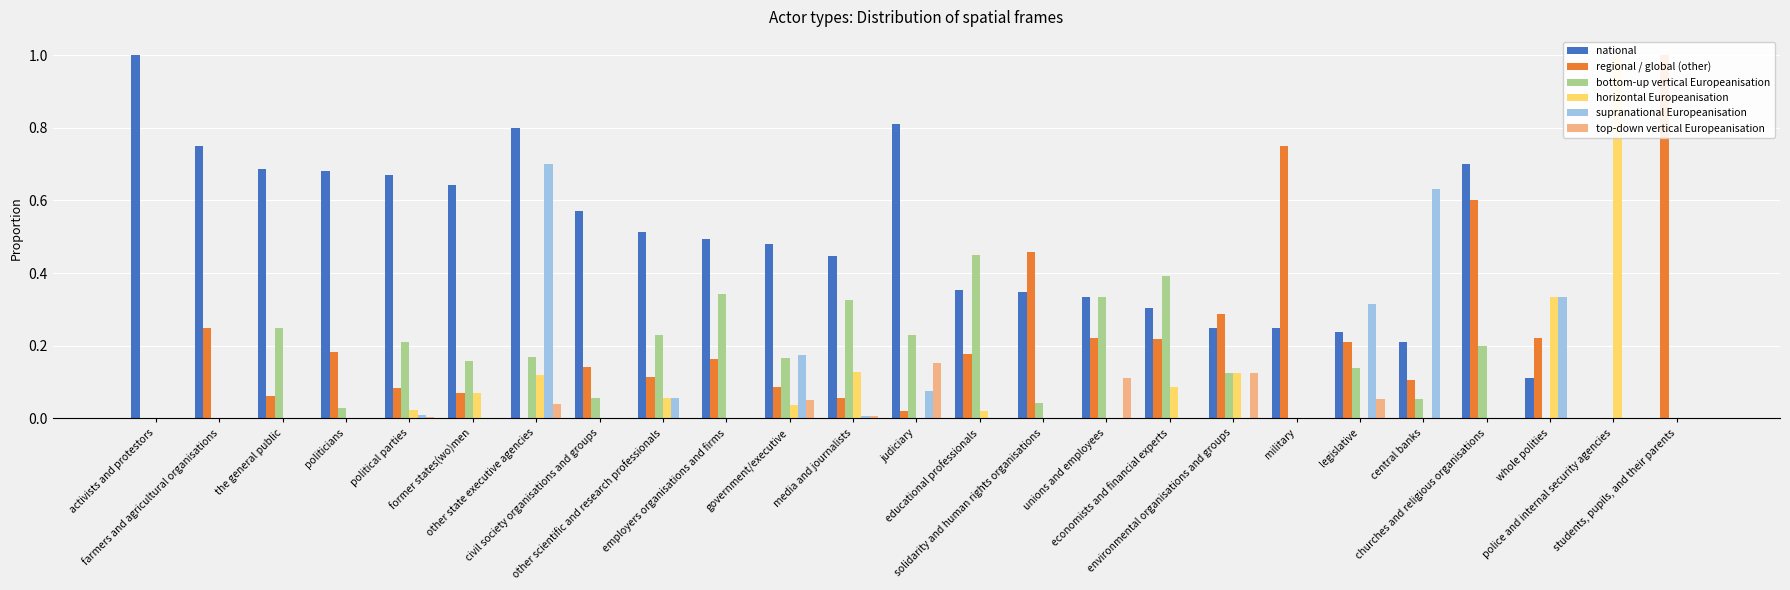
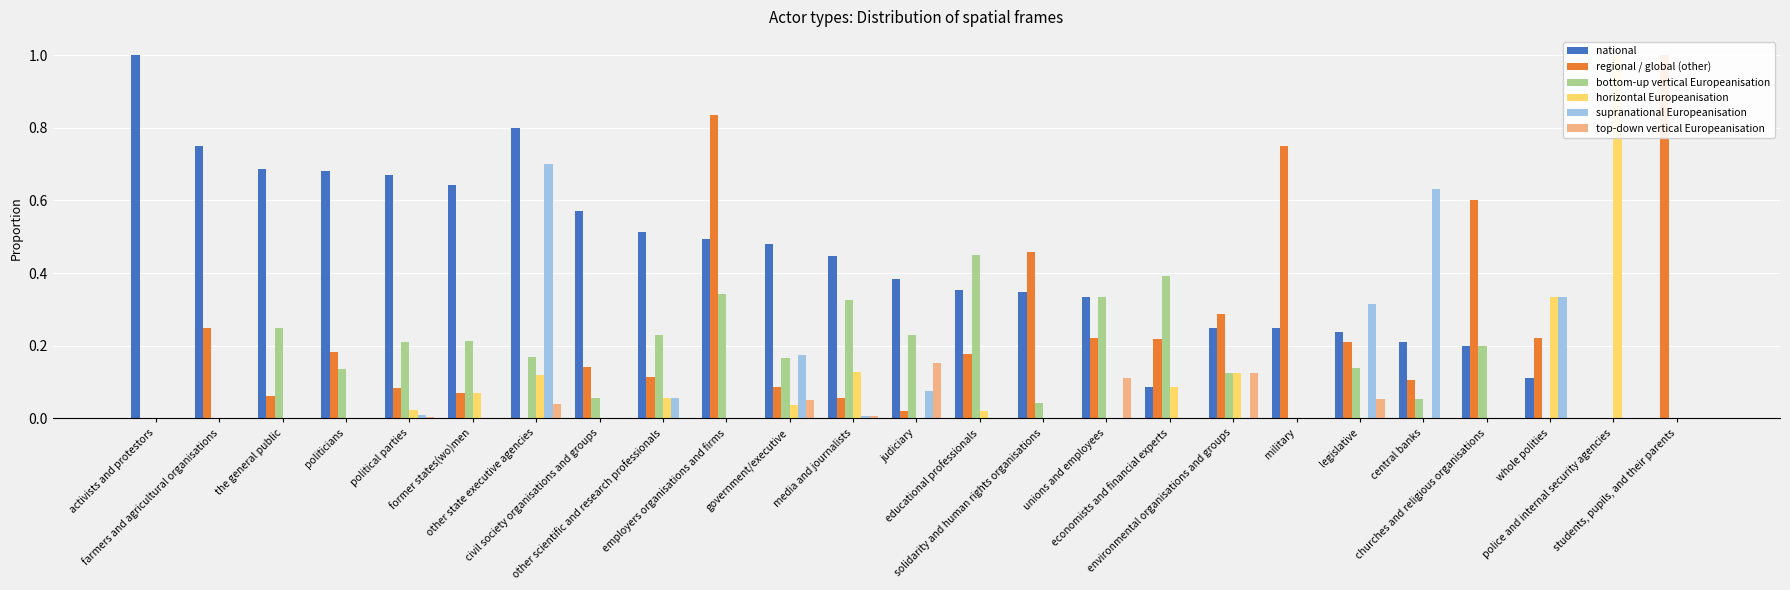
  {
    "national": {
      "activists and protestors": 1.00,
      "farmers and agricultural organisations": 0.75,
      "the general public": 0.69,
      "politicians": 0.68,
      "political parties": 0.67,
      "former states(wo)men": 0.64,
      "other state executive agencies": 0.80,
      "civil society organisations and groups": 0.57,
      "other scientific and research professionals": 0.51,
      "employers organisations and firms": 0.49,
      "government/executive": 0.48,
      "media and journalists": 0.45,
-     "judiciary": 0.81,
+     "judiciary": 0.38,
      "educational professionals": 0.35,
      "solidarity and human rights organisations": 0.35,
      "unions and employees": 0.33,
-     "economists and financial experts": 0.30,
+     "economists and financial experts": 0.09,
      "environmental organisations and groups": 0.25,
      "military": 0.25,
      "legislative": 0.24,
      "central banks": 0.21,
-     "churches and religious organisations": 0.7,
+     "churches and religious organisations": 0.2,
      "whole polities": 0.11,
      "police and internal security agencies": 0.00,
      "students, pupils, and their parents": 0.00
    },
    "regional / global (other)": {
      "activists and protestors": 0.00,
      "farmers and agricultural organisations": 0.25,
      "the general public": 0.06,
      "politicians": 0.18,
      "political parties": 0.08,
      "former states(wo)men": 0.07,
      "other state executive agencies": 0.00,
      "civil society organisations and groups": 0.14,
      "other scientific and research professionals": 0.11,
-     "employers organisations and firms": 0.16,
+     "employers organisations and firms": 0.84,
      "government/executive": 0.09,
      "media and journalists": 0.06,
      "judiciary": 0.02,
      "educational professionals": 0.18,
      "solidarity and human rights organisations": 0.46,
      "unions and employees": 0.22,
      "economists and financial experts": 0.22,
      "environmental organisations and groups": 0.29,
      "military": 0.75,
      "legislative": 0.21,
      "central banks": 0.11,
      "churches and religious organisations": 0.60,
      "whole polities": 0.22,
      "police and internal security agencies": 0.00
    },
    "bottom-up vertical Europeanisation": {
      "activists and protestors": 0.00,
      "farmers and agricultural organisations": 0.00,
      "the general public": 0.25,
-     "politicians": 0.03,
+     "politicians": 0.14,
      "political parties": 0.21,
-     "former states(wo)men": 0.16,
+     "former states(wo)men": 0.21,
      "other state executive agencies": 0.17,
      "civil society organisations and groups": 0.06,
      "other scientific and research professionals": 0.23,
      "employers organisations and firms": 0.34,
      "government/executive": 0.17,
      "media and journalists": 0.33,
      "judiciary": 0.23,
      "educational professionals": 0.45,
      "solidarity and human rights organisations": 0.04,
      "unions and employees": 0.33,
      "economists and financial experts": 0.39,
      "environmental organisations and groups": 0.13,
      "military": 0.00,
      "legislative": 0.14,
      "central banks": 0.05,
      "churches and religious organisations": 0.20,
      "whole polities": 0.00,
      "police and internal security agencies": 0.00,
      "students, pupils, and their parents": 0.00
    },
    "supranational Europeanisation": {
      "activists and protestors": 0.00,
      "farmers and agricultural organisations": 0.00,
      "the general public": 0.00,
      "politicians": 0.00,
      "political parties": 0.01,
      "former states(wo)men": 0.00,
      "other state executive agencies": 0.70,
      "civil society organisations and groups": 0.00,
      "other scientific and research professionals": 0.06,
      "employers organisations and firms": 0.00,
      "government/executive": 0.18,
      "judiciary": 0.08,
      "educational professionals": 0.00,
      "solidarity and human rights organisations": 0.00,
      "unions and employees": 0.00,
      "economists and financial experts": 0.00,
      "environmental organisations and groups": 0.00,
      "military": 0.00,
      "legislative": 0.32,
      "central banks": 0.63,
      "churches and religious organisations": 0.00,
      "whole polities": 0.33,
      "police and internal security agencies": 0.00,
      "students, pupils, and their parents": 0.00
    }
  }
